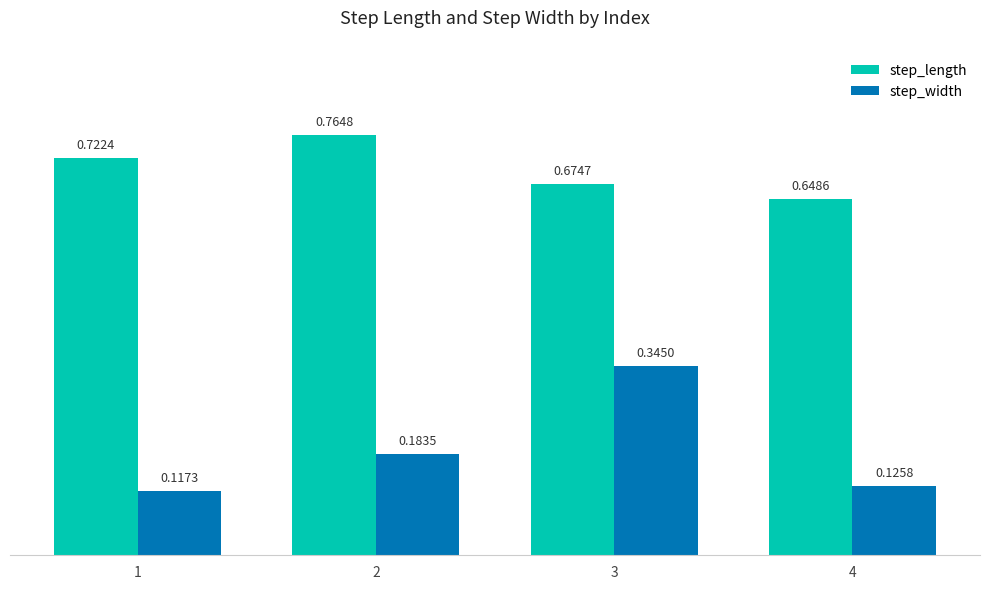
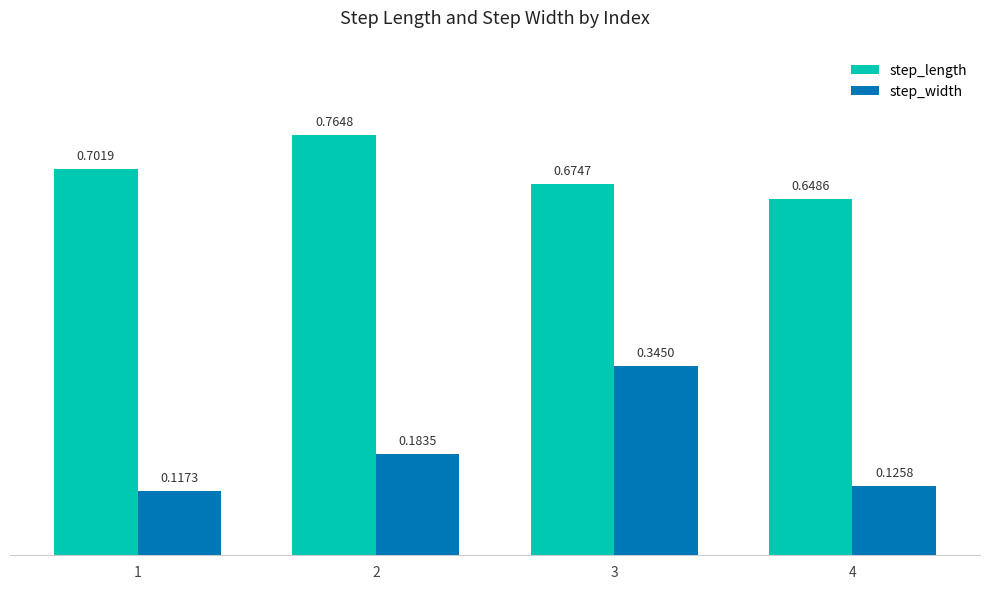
  {
    "step_length": {
-     "1": 0.7224,
+     "1": 0.7019,
      "2": 0.7648,
      "3": 0.6747,
      "4": 0.6486
    },
    "step_width": {
      "1": 0.1173,
      "2": 0.1835,
      "3": 0.3450,
      "4": 0.1258
    }
  }
